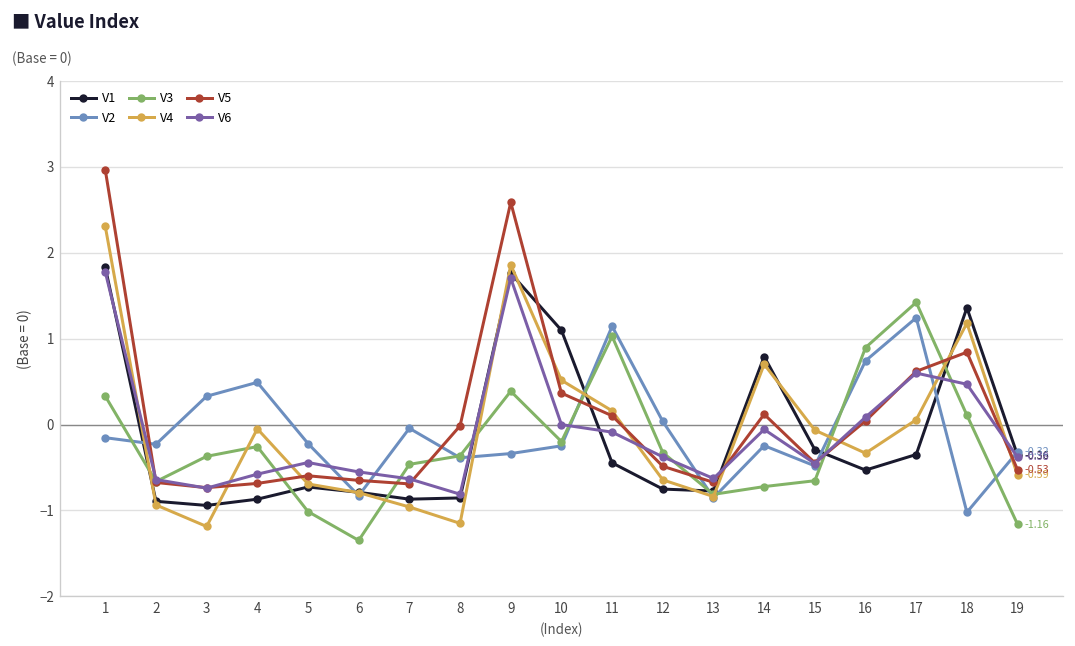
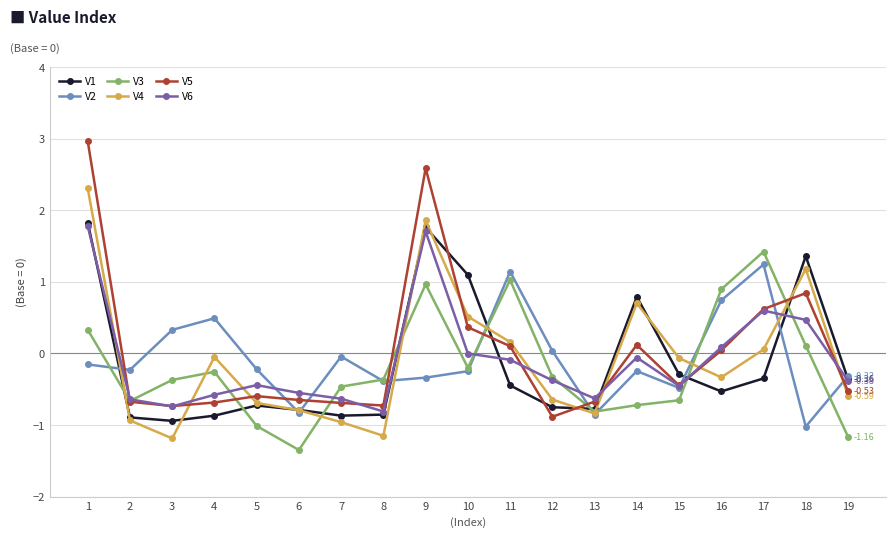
  {
    "V1": {
      "1": 1.8,
      "2": -0.9,
      "3": -0.9,
      "4": -0.9,
      "7": -0.9,
      "8": -0.9,
      "9": 1.8,
      "10": 1.1,
      "11": -0.4,
      "12": -0.8,
      "13": -0.8,
      "14": 0.8,
      "15": -0.3,
      "16": -0.5,
      "17": -0.3,
      "18": 1.4
    },
    "V3": {
      "1": 0.3,
      "3": -0.4,
      "4": -0.3,
      "5": -1.0,
      "6": -1.3,
      "7": -0.5,
-     "9": 0.4,
+     "9": 1.0,
      "10": -0.2,
      "11": 1.0,
      "12": -0.3,
      "14": -0.7,
      "15": -0.7,
      "16": 0.9,
      "17": 1.4,
      "18": 0.1
    },
    "V4": {
      "1": 2.3,
      "2": -0.9,
      "3": -1.2,
      "4": 0.0,
      "7": -1.0,
      "8": -1.1,
      "9": 1.9,
      "10": 0.5,
      "11": 0.2,
      "12": -0.6,
      "14": 0.7,
      "15": -0.1,
      "16": -0.3,
      "17": 0.1,
      "18": 1.2
    },
    "V5": {
      "1": 3.0,
      "4": -0.7,
      "5": -0.6,
      "6": -0.6,
      "7": -0.7,
-     "8": 0.0,
+     "8": -0.7,
      "9": 2.6,
      "10": 0.4,
      "11": 0.1,
-     "12": -0.5,
+     "12": -0.9,
      "13": -0.7,
      "14": 0.1,
      "16": 0.0,
      "18": 0.8
    }
  }
